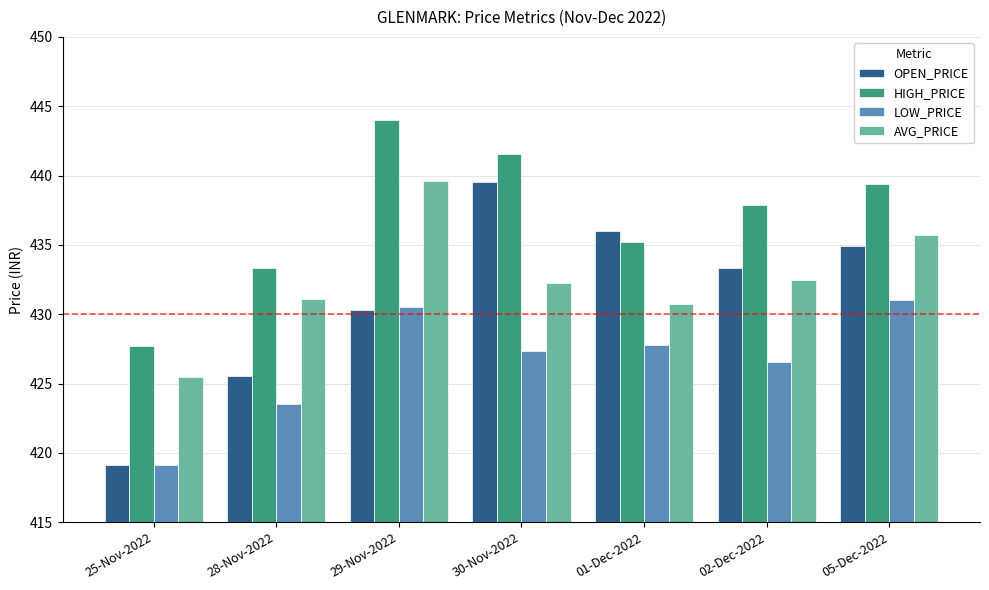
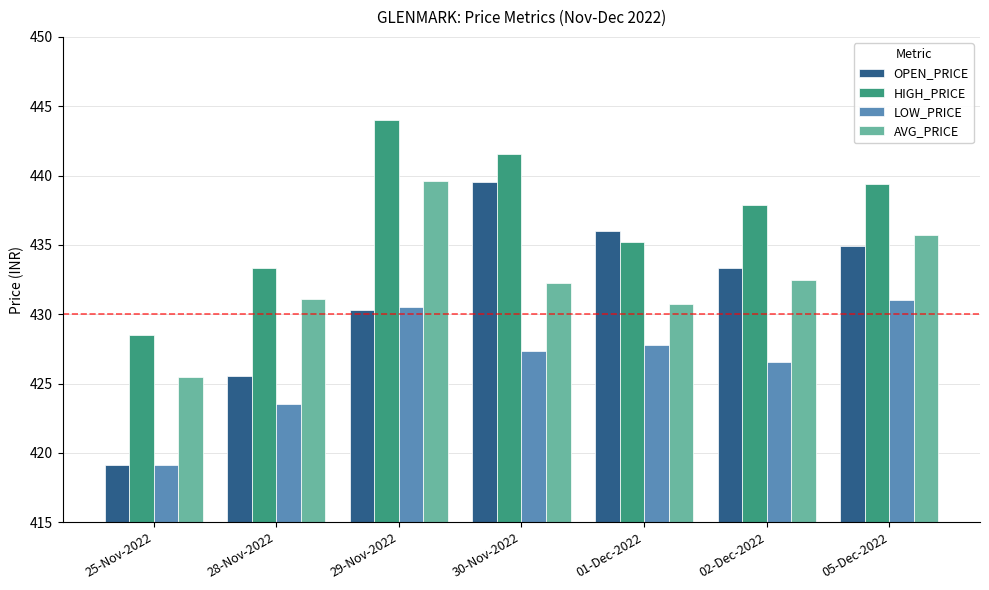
  {
    "OPEN_PRICE": {
      "25-Nov-2022": 419.1,
      "28-Nov-2022": 425.6,
      "29-Nov-2022": 430.3,
      "30-Nov-2022": 439.5,
      "01-Dec-2022": 436.0,
      "02-Dec-2022": 433.3,
      "05-Dec-2022": 435.0
    },
    "HIGH_PRICE": {
-     "25-Nov-2022": 427.7,
+     "25-Nov-2022": 428.5,
      "28-Nov-2022": 433.3,
      "29-Nov-2022": 444.0,
      "30-Nov-2022": 441.6,
      "01-Dec-2022": 435.2,
      "02-Dec-2022": 437.9,
      "05-Dec-2022": 439.4
    }
  }
